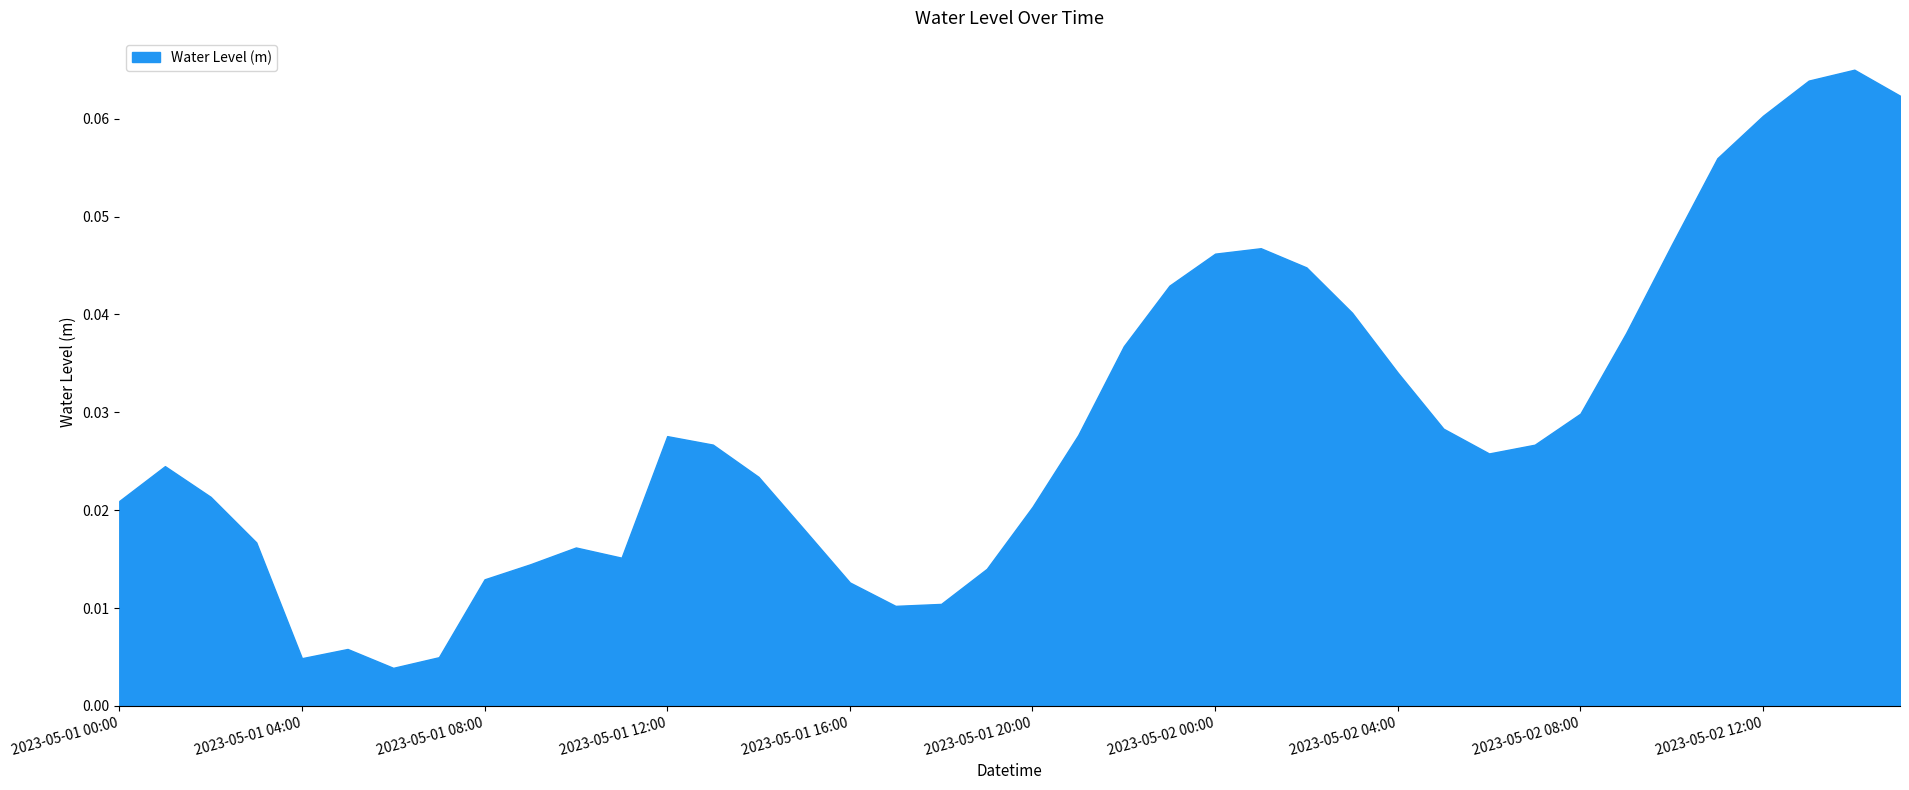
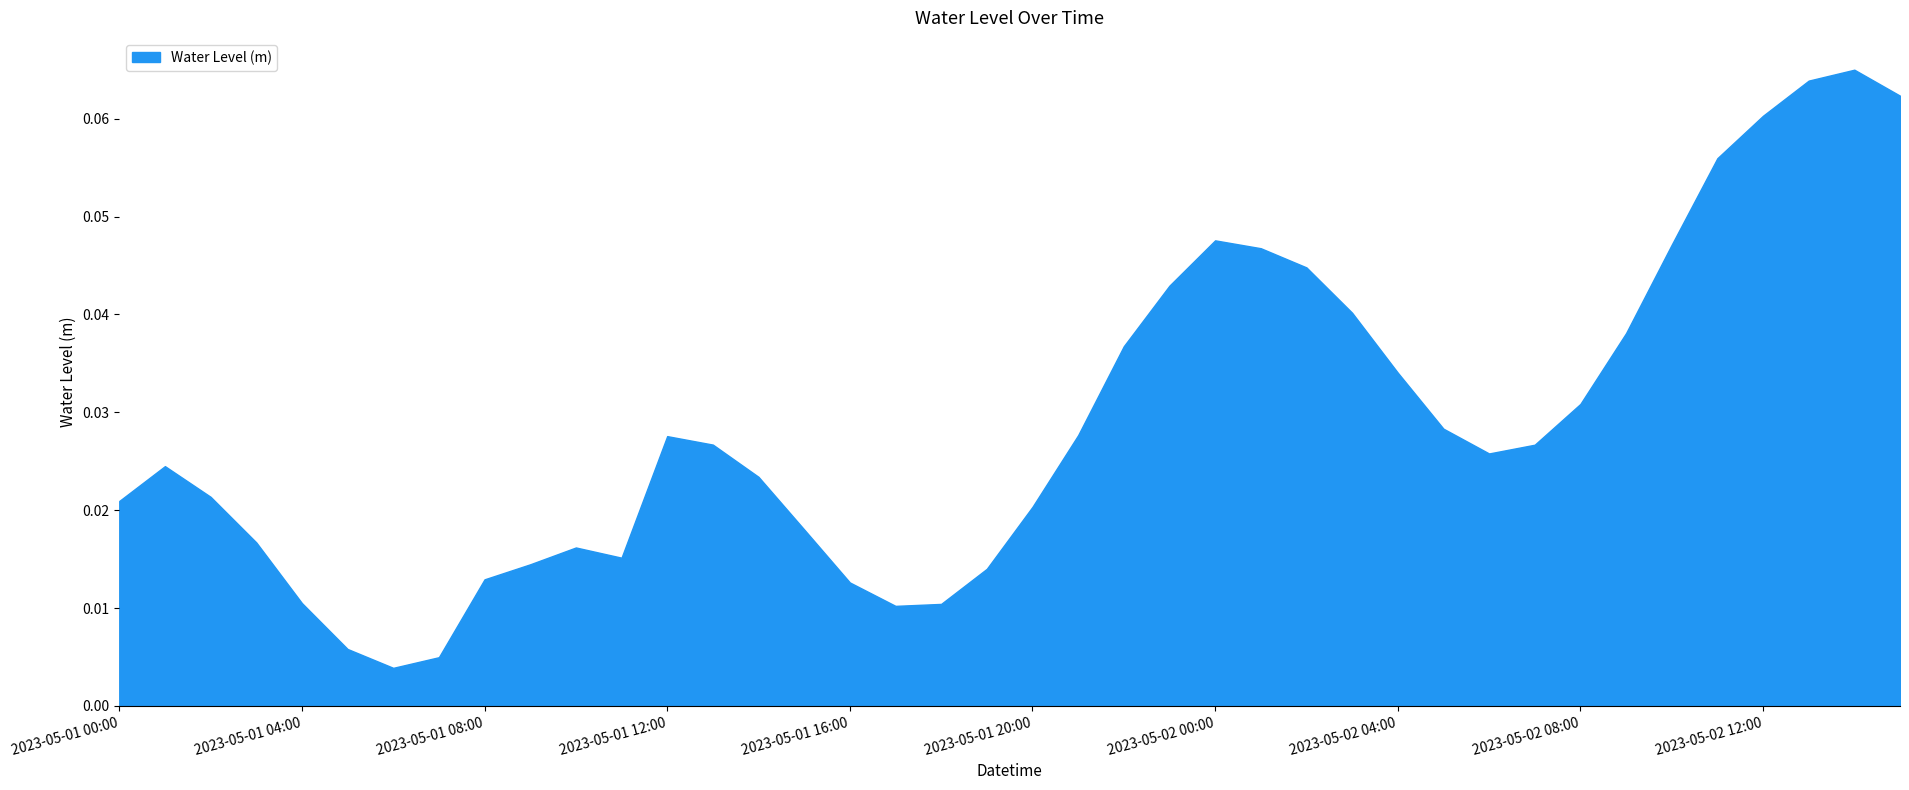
  {
    "2023-05-01 00:00": 0.021,
-   "2023-05-01 04:00": 0.005,
+   "2023-05-01 04:00": 0.011,
    "2023-05-01 08:00": 0.013,
    "2023-05-01 12:00": 0.028,
    "2023-05-01 16:00": 0.013,
    "2023-05-01 20:00": 0.020,
-   "2023-05-02 00:00": 0.046,
+   "2023-05-02 00:00": 0.048,
    "2023-05-02 04:00": 0.034,
-   "2023-05-02 08:00": 0.030,
+   "2023-05-02 08:00": 0.031,
    "2023-05-02 12:00": 0.060
  }
